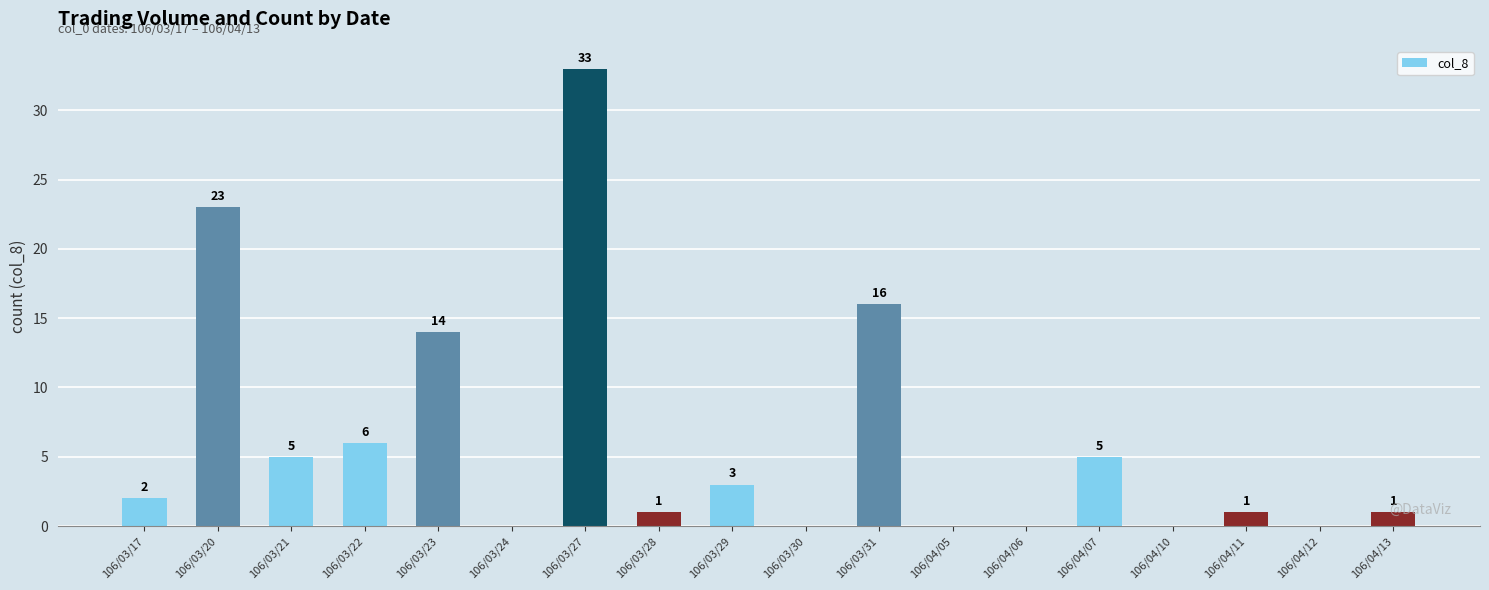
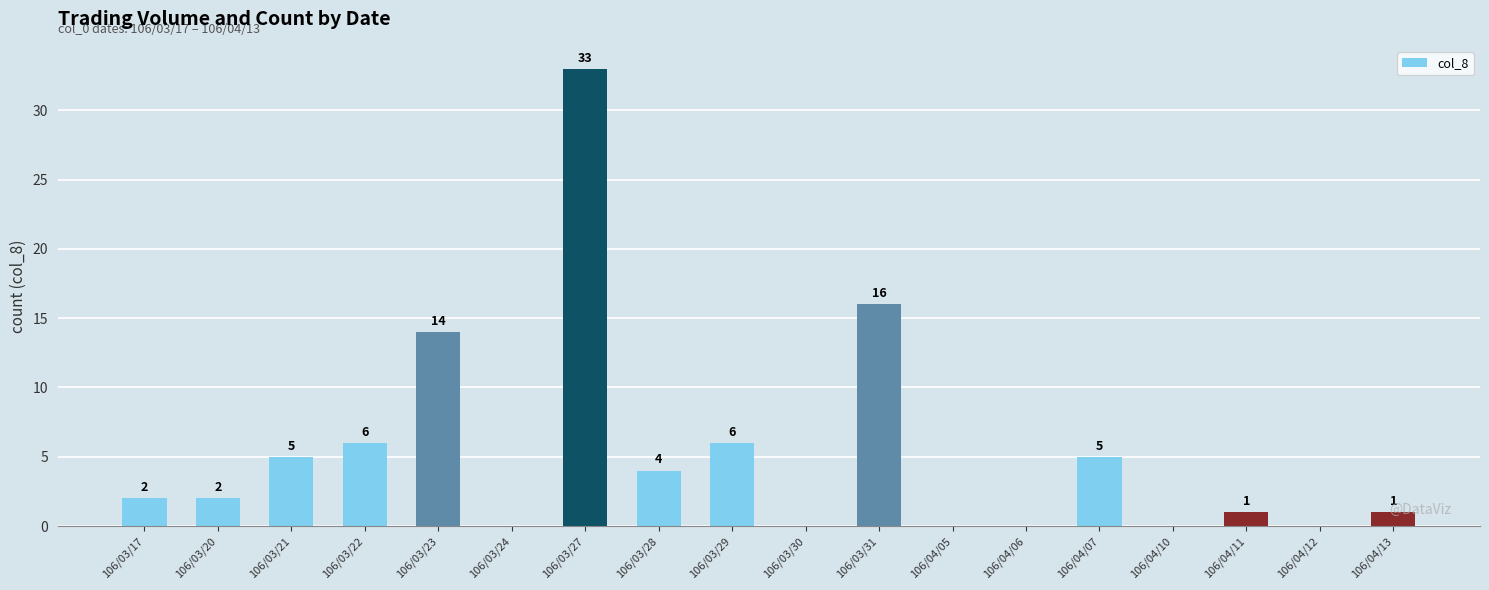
  {
    "106/03/17": 2,
-   "106/03/20": 23,
+   "106/03/20": 2,
    "106/03/21": 5,
    "106/03/22": 6,
    "106/03/23": 14,
    "106/03/27": 33,
-   "106/03/28": 1,
-   "106/03/29": 3,
+   "106/03/28": 4,
+   "106/03/29": 6,
    "106/03/31": 16,
    "106/04/07": 5,
    "106/04/11": 1
  }
